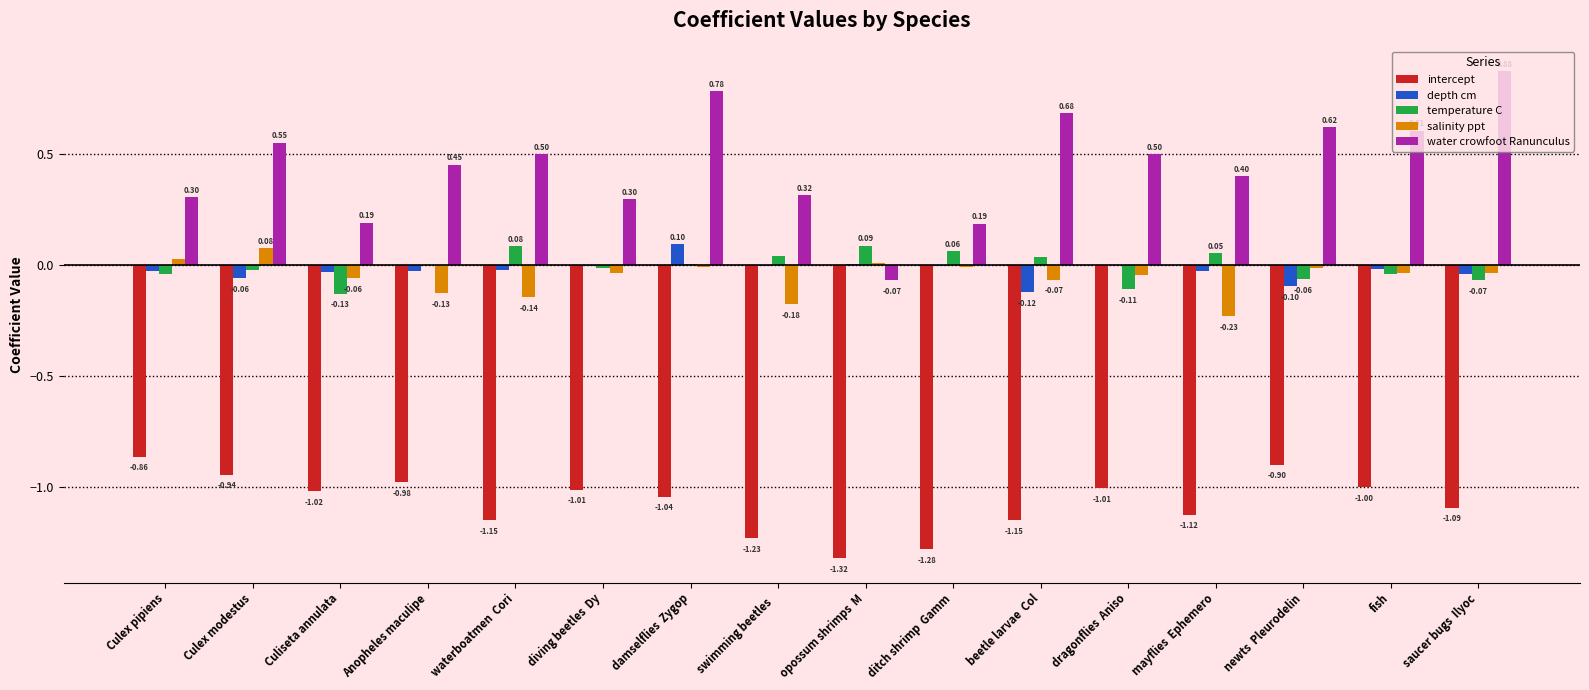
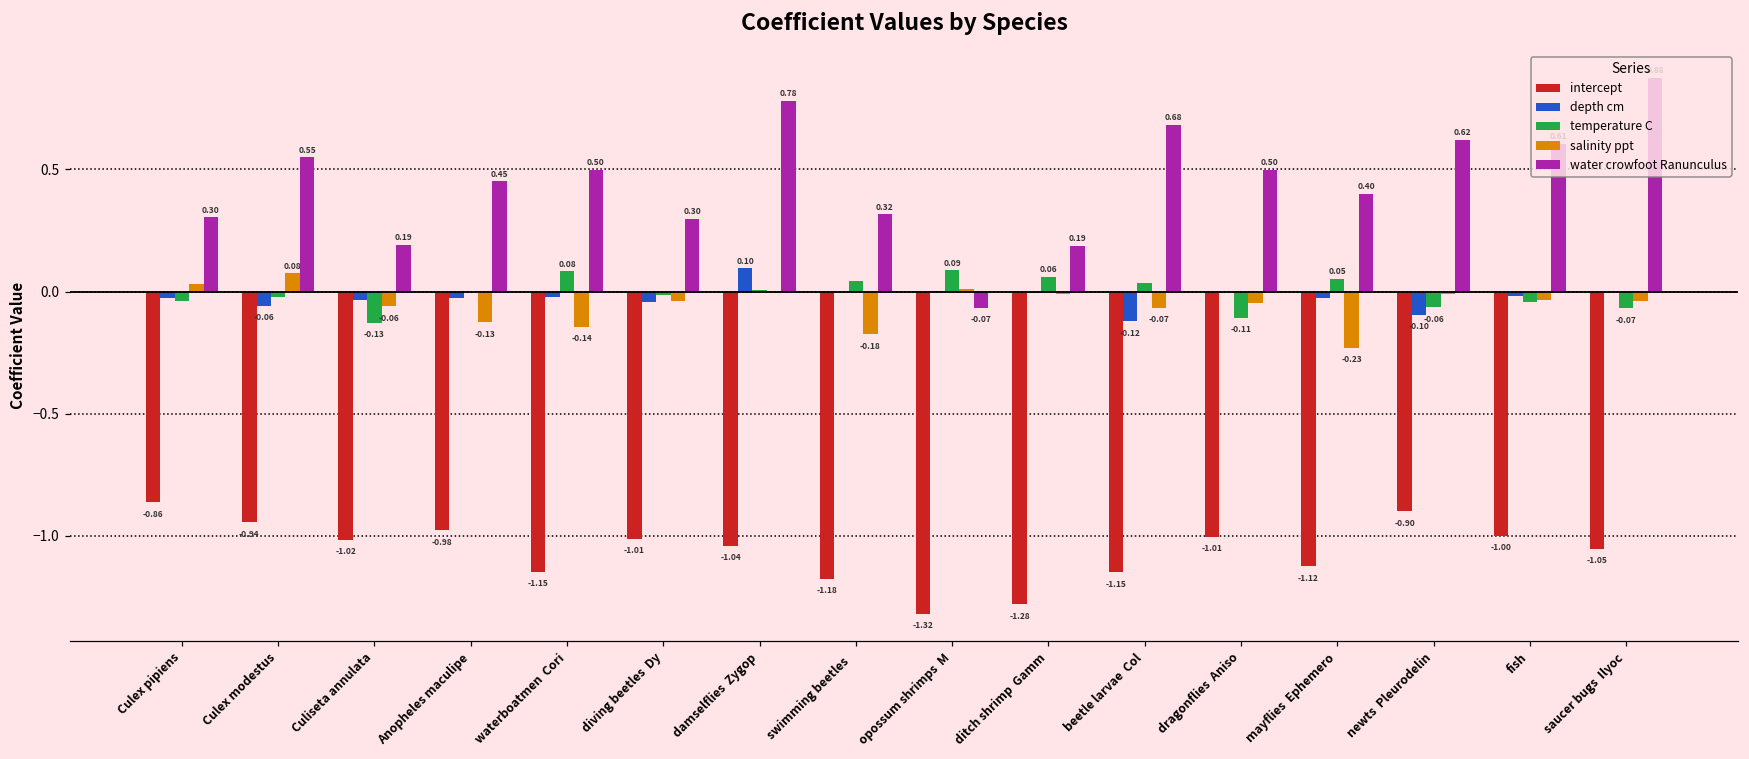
  {
    "intercept": {
      "Culex pipiens": -0.86,
      "Culex modestus": -0.94,
      "Culiseta annulata": -1.02,
      "Anopheles maculipe": -0.98,
      "waterboatmen Cori": -1.15,
      "diving beetles Dy": -1.01,
      "damselflies Zygop": -1.04,
-     "swimming beetles": -1.23,
+     "swimming beetles": -1.18,
      "opossum shrimps M": -1.32,
      "ditch shrimp Gamm": -1.28,
      "beetle larvae Col": -1.15,
      "dragonflies Aniso": -1.01,
      "mayflies Ephemero": -1.12,
      "newts Pleurodelin": -0.90,
      "fish": -1.00,
-     "saucer bugs Ilyoc": -1.09
+     "saucer bugs Ilyoc": -1.05
    },
    "depth cm": {
      "Culex pipiens": -0.03,
      "Culiseta annulata": -0.03,
      "Anopheles maculipe": -0.03,
      "waterboatmen Cori": -0.02,
-     "diving beetles Dy": -0.01,
+     "diving beetles Dy": -0.04,
      "mayflies Ephemero": -0.03,
      "fish": -0.02,
-     "saucer bugs Ilyoc": -0.04
+     "saucer bugs Ilyoc": 0.00
    },
    "temperature C": {
      "Culiseta annulata": -0.13,
      "waterboatmen Cori": 0.08,
      "opossum shrimps M": 0.09,
      "ditch shrimp Gamm": 0.06,
      "dragonflies Aniso": -0.11,
      "mayflies Ephemero": 0.05,
      "newts Pleurodelin": -0.06,
      "saucer bugs Ilyoc": -0.07
    },
    "salinity ppt": {
      "Culex modestus": 0.08,
      "Culiseta annulata": -0.06,
      "Anopheles maculipe": -0.13,
      "waterboatmen Cori": -0.14,
      "swimming beetles": -0.18,
      "beetle larvae Col": -0.07,
      "mayflies Ephemero": -0.23
    },
    "water crowfoot Ranunculus": {
      "Culex pipiens": 0.30,
      "Culex modestus": 0.55,
      "Culiseta annulata": 0.19,
      "Anopheles maculipe": 0.45,
      "waterboatmen Cori": 0.50,
      "diving beetles Dy": 0.30,
      "damselflies Zygop": 0.78,
      "swimming beetles": 0.32,
      "opossum shrimps M": -0.07,
      "ditch shrimp Gamm": 0.19,
      "beetle larvae Col": 0.68,
      "dragonflies Aniso": 0.50,
      "mayflies Ephemero": 0.40,
      "newts Pleurodelin": 0.62
    }
  }
